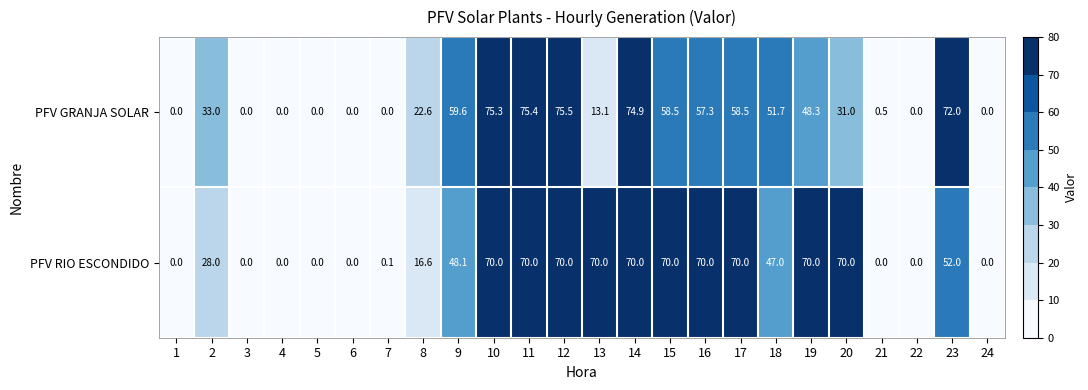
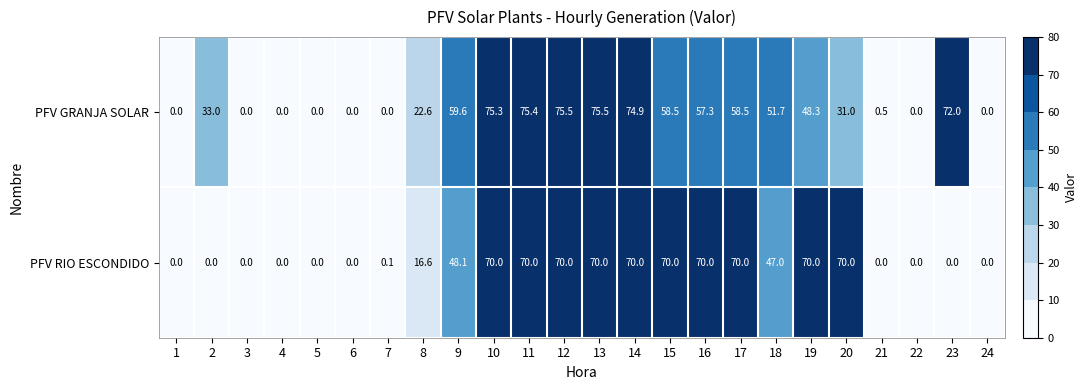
  {
    "PFV GRANJA SOLAR": {
      "1": 0.0,
      "2": 33.0,
      "3": 0.0,
      "4": 0.0,
      "5": 0.0,
      "6": 0.0,
      "7": 0.0,
      "8": 22.6,
      "9": 59.6,
      "10": 75.3,
      "11": 75.4,
      "12": 75.5,
-     "13": 13.1,
+     "13": 75.5,
      "14": 74.9,
      "15": 58.5,
      "16": 57.3,
      "17": 58.5,
      "18": 51.7,
      "19": 48.3,
      "20": 31.0,
      "21": 0.5,
      "22": 0.0,
      "23": 72.0,
      "24": 0.0
    },
    "PFV RIO ESCONDIDO": {
      "1": 0.0,
-     "2": 28.0,
+     "2": 0.0,
      "3": 0.0,
      "4": 0.0,
      "5": 0.0,
      "6": 0.0,
      "7": 0.1,
      "8": 16.6,
      "9": 48.1,
      "10": 70.0,
      "11": 70.0,
      "12": 70.0,
      "13": 70.0,
      "14": 70.0,
      "15": 70.0,
      "16": 70.0,
      "17": 70.0,
      "18": 47.0,
      "19": 70.0,
      "20": 70.0,
      "21": 0.0,
      "22": 0.0,
-     "23": 52.0,
+     "23": 0.0,
      "24": 0.0
    }
  }
